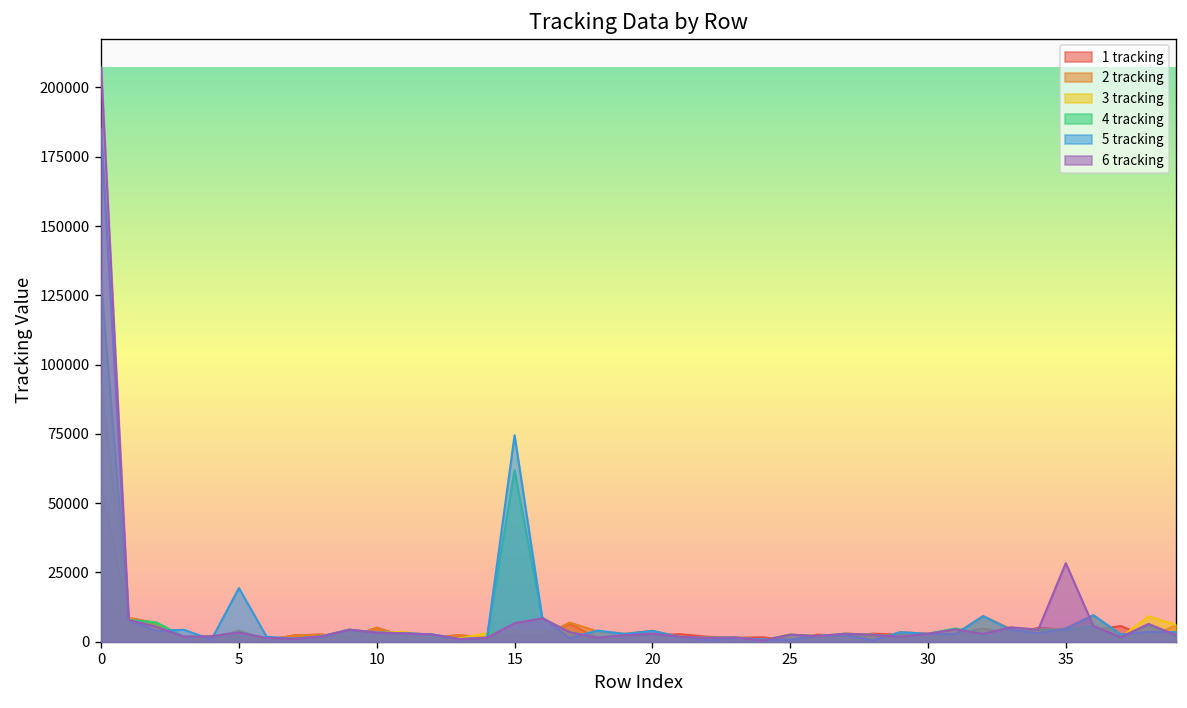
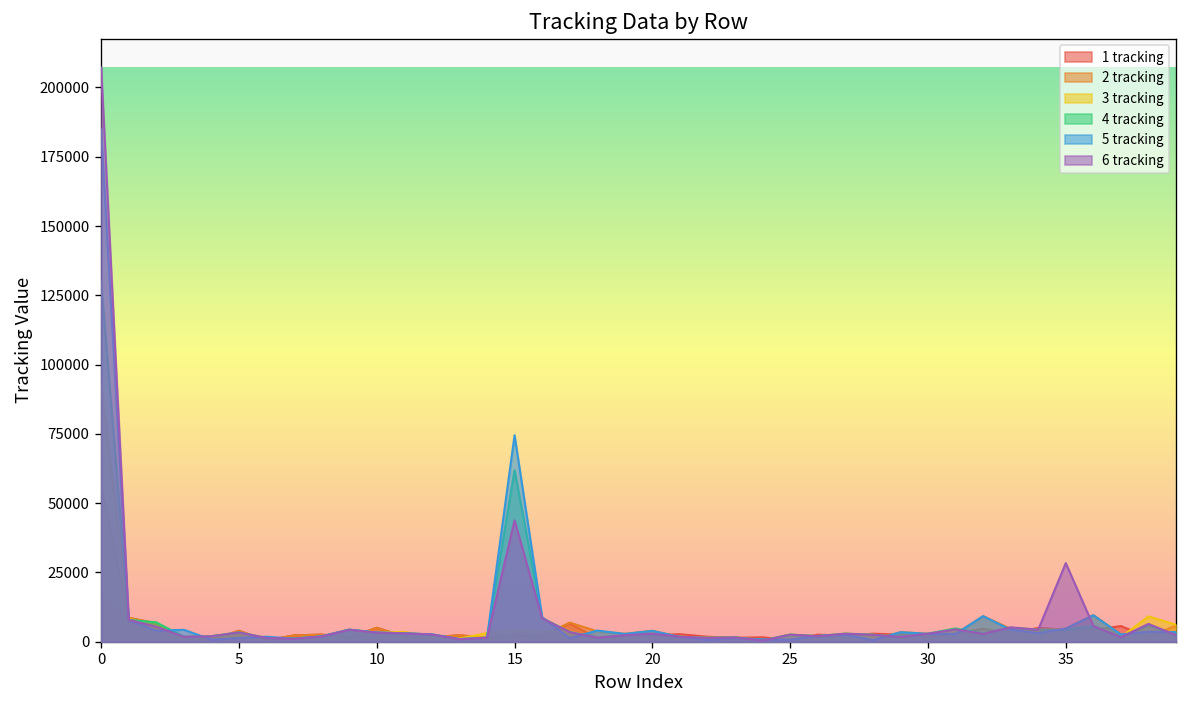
  {
    "3 tracking": {
      "0": 93000,
      "15": 4000
    },
    "4 tracking": {
      "0": 130000,
      "15": 62000
    },
    "5 tracking": {
      "0": 185000,
-     "5": 19000,
+     "5": 1000,
      "15": 75000
    },
    "6 tracking": {
      "0": 207000,
-     "15": 7000,
+     "15": 44000,
      "35": 28000
    }
  }
